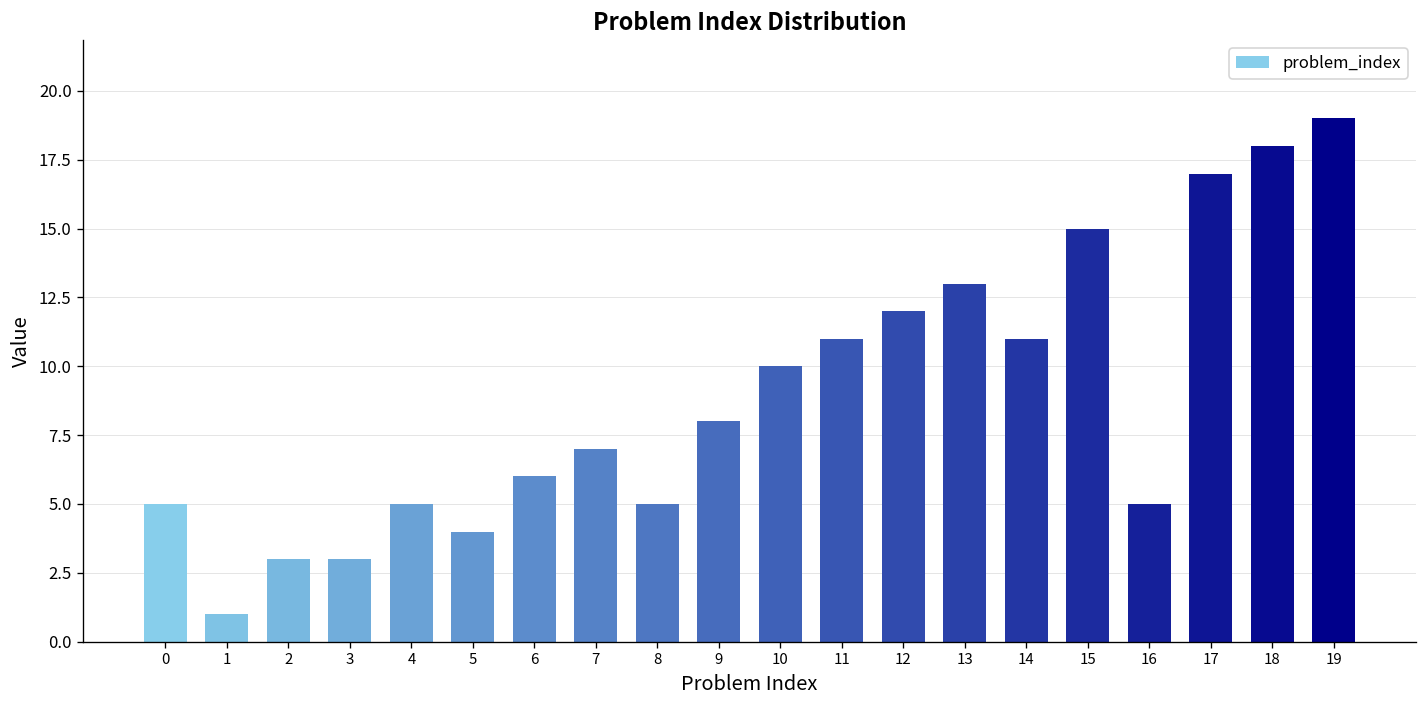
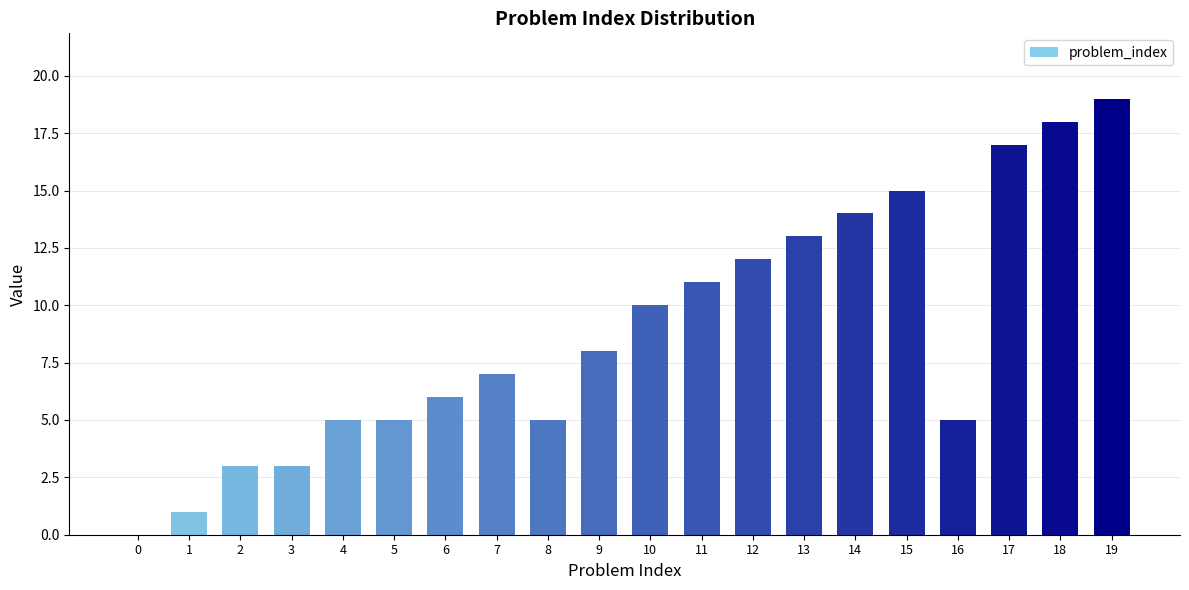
  {
-   "0": 5,
+   "0": 0,
    "1": 1,
    "2": 3,
    "3": 3,
    "4": 5,
-   "5": 4,
+   "5": 5,
    "6": 6,
    "7": 7,
    "8": 5,
    "9": 8,
    "10": 10,
    "11": 11,
    "12": 12,
    "13": 13,
-   "14": 11,
+   "14": 14,
    "15": 15,
    "16": 5,
    "17": 17,
    "18": 18,
    "19": 19
  }
